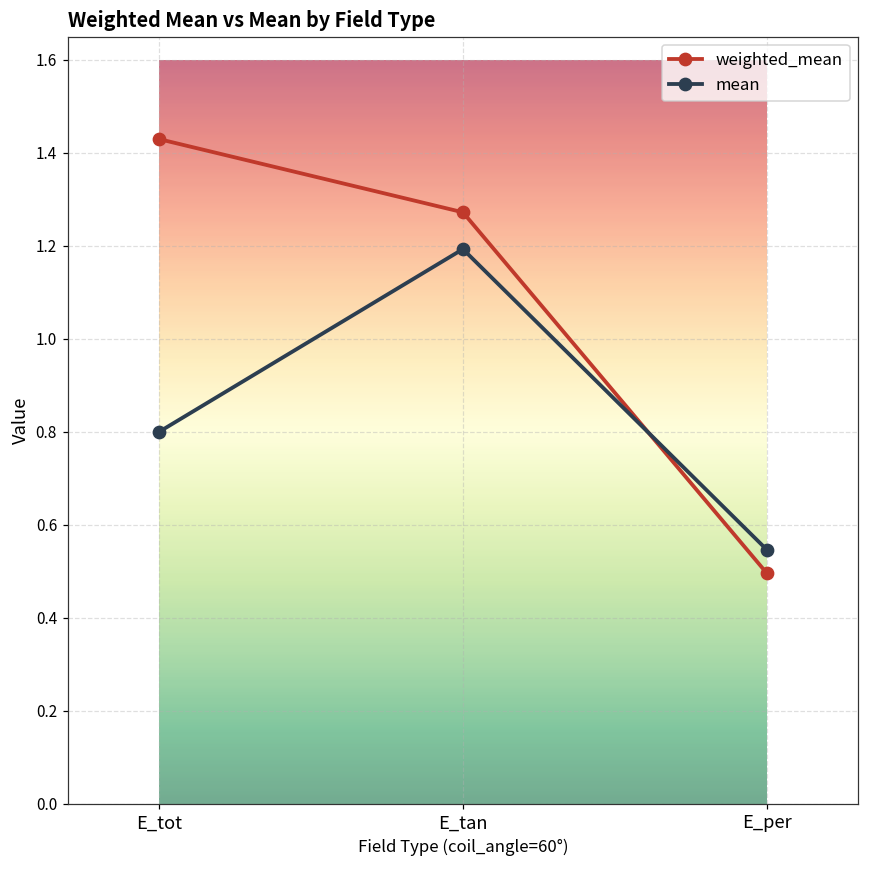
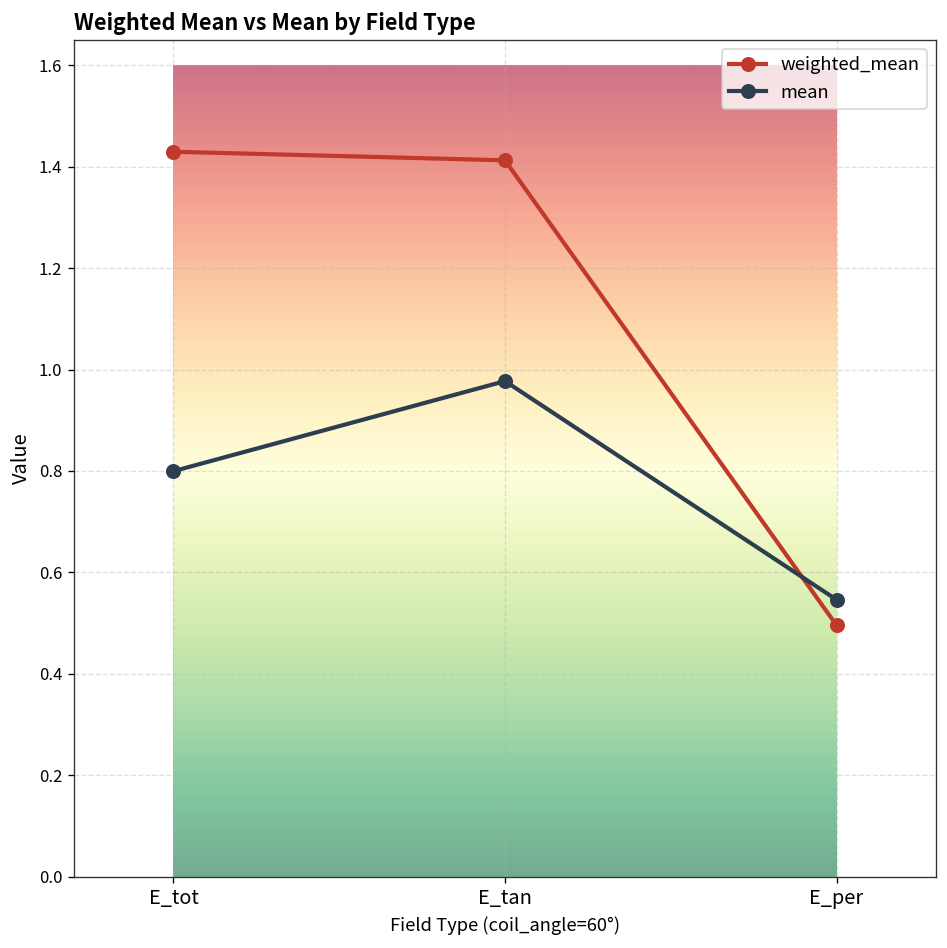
  {
    "weighted_mean": {
      "E_tot": 1.43,
-     "E_tan": 1.27,
+     "E_tan": 1.41,
      "E_per": 0.50
    },
    "mean": {
      "E_tot": 0.80,
-     "E_tan": 1.19,
+     "E_tan": 0.98,
      "E_per": 0.55
    }
  }
